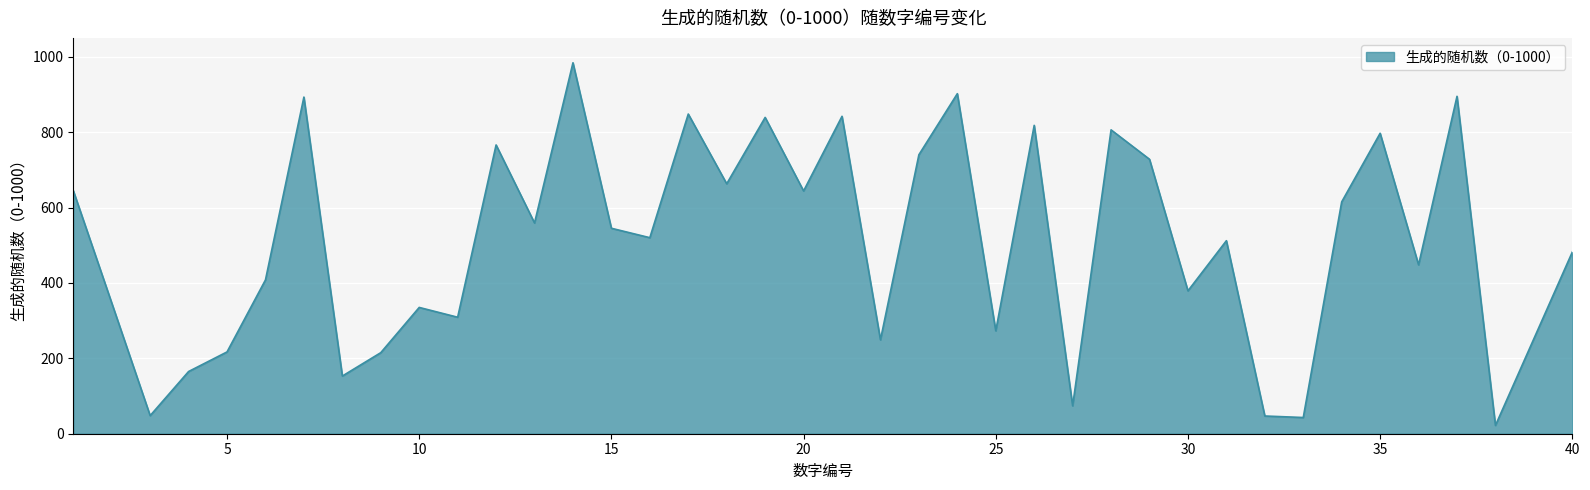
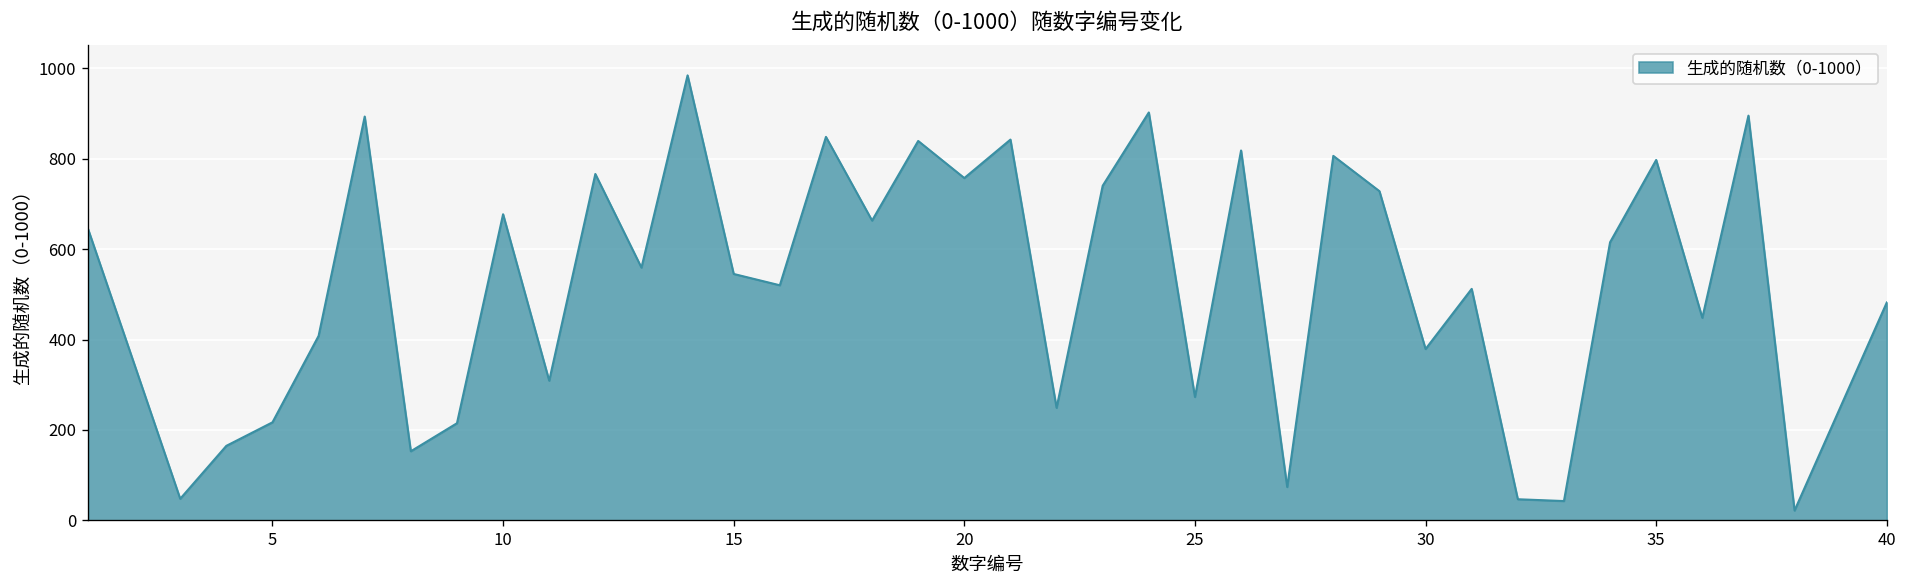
  {
    "5": 220,
-   "10": 340,
+   "10": 680,
    "15": 550,
-   "20": 640,
+   "20": 760,
    "25": 270,
    "30": 380,
    "35": 800,
    "40": 480
  }
